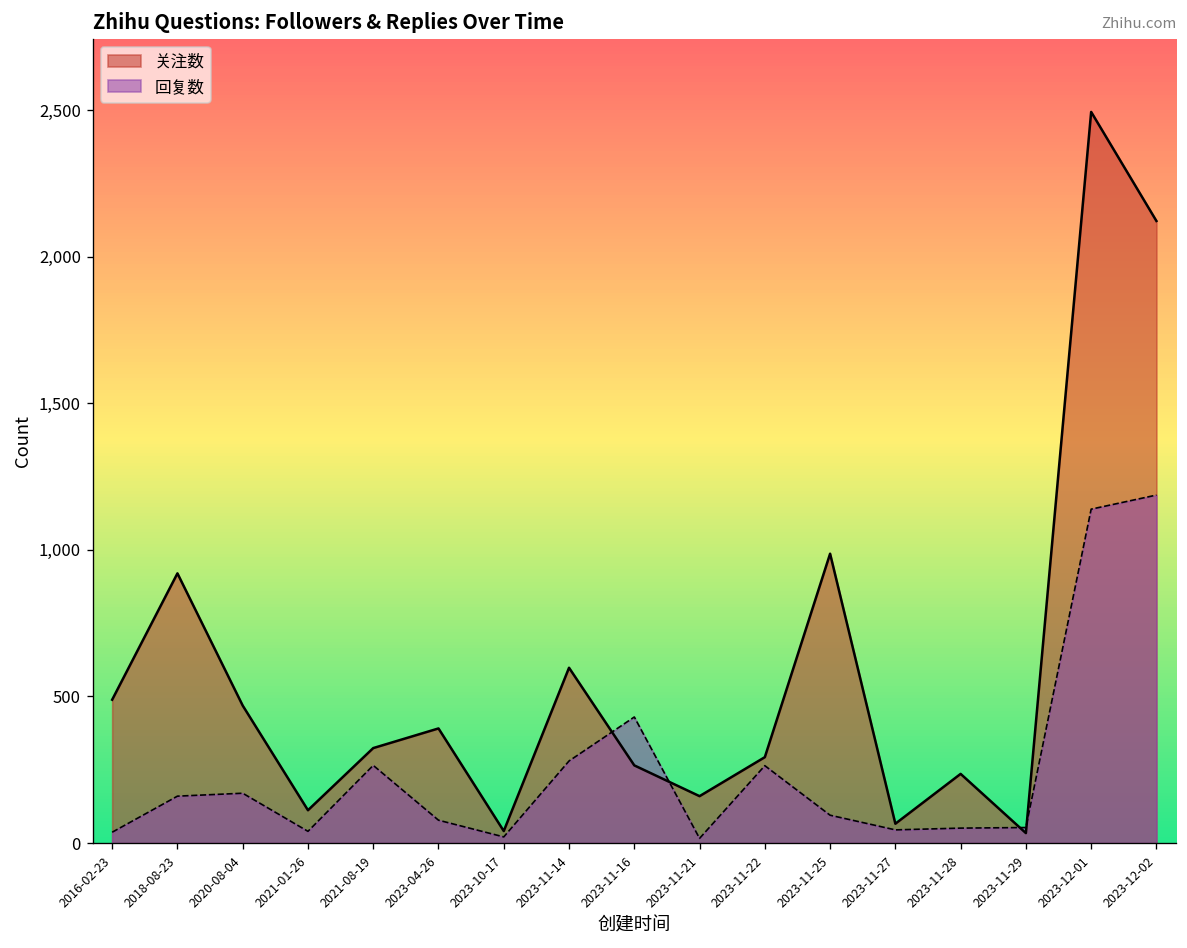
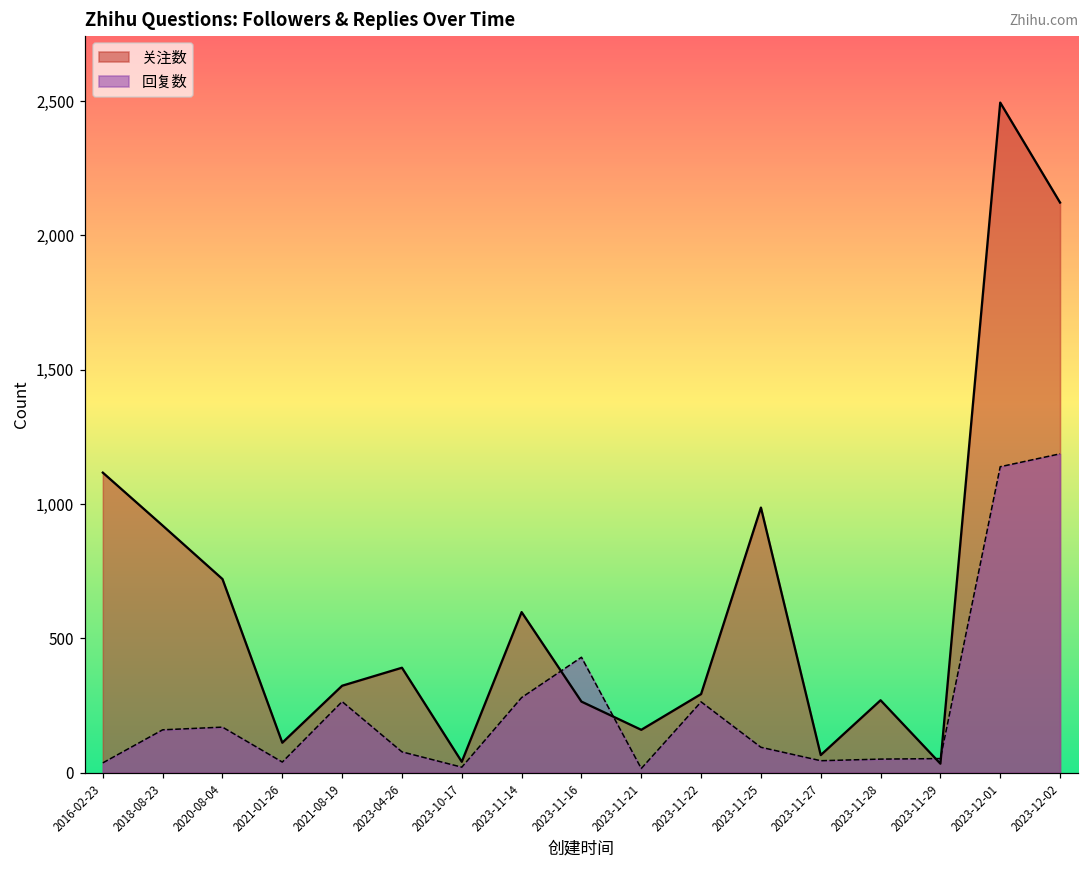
  {
    "关注数": {
-     "2016-02-23": "490",
+     "2016-02-23": "1,120",
      "2018-08-23": "920",
-     "2020-08-04": "470",
+     "2020-08-04": "720",
      "2021-01-26": "110",
      "2021-08-19": "320",
      "2023-04-26": "390",
      "2023-10-17": "40",
      "2023-11-14": "600",
      "2023-11-16": "270",
      "2023-11-21": "160",
      "2023-11-22": "290",
      "2023-11-25": "990",
      "2023-11-27": "70",
-     "2023-11-28": "240",
+     "2023-11-28": "270",
      "2023-11-29": "30",
      "2023-12-01": "2,490",
      "2023-12-02": "2,120"
    },
    "回复数": {
      "2016-02-23": "40",
      "2018-08-23": "160",
      "2020-08-04": "170",
      "2021-01-26": "40",
      "2021-08-19": "270",
      "2023-04-26": "80",
      "2023-10-17": "20",
      "2023-11-14": "280",
      "2023-11-16": "430",
      "2023-11-21": "20",
      "2023-11-22": "260",
      "2023-11-25": "100",
      "2023-11-27": "50",
      "2023-11-28": "50",
      "2023-11-29": "50",
      "2023-12-01": "1,140",
      "2023-12-02": "1,190"
    }
  }
